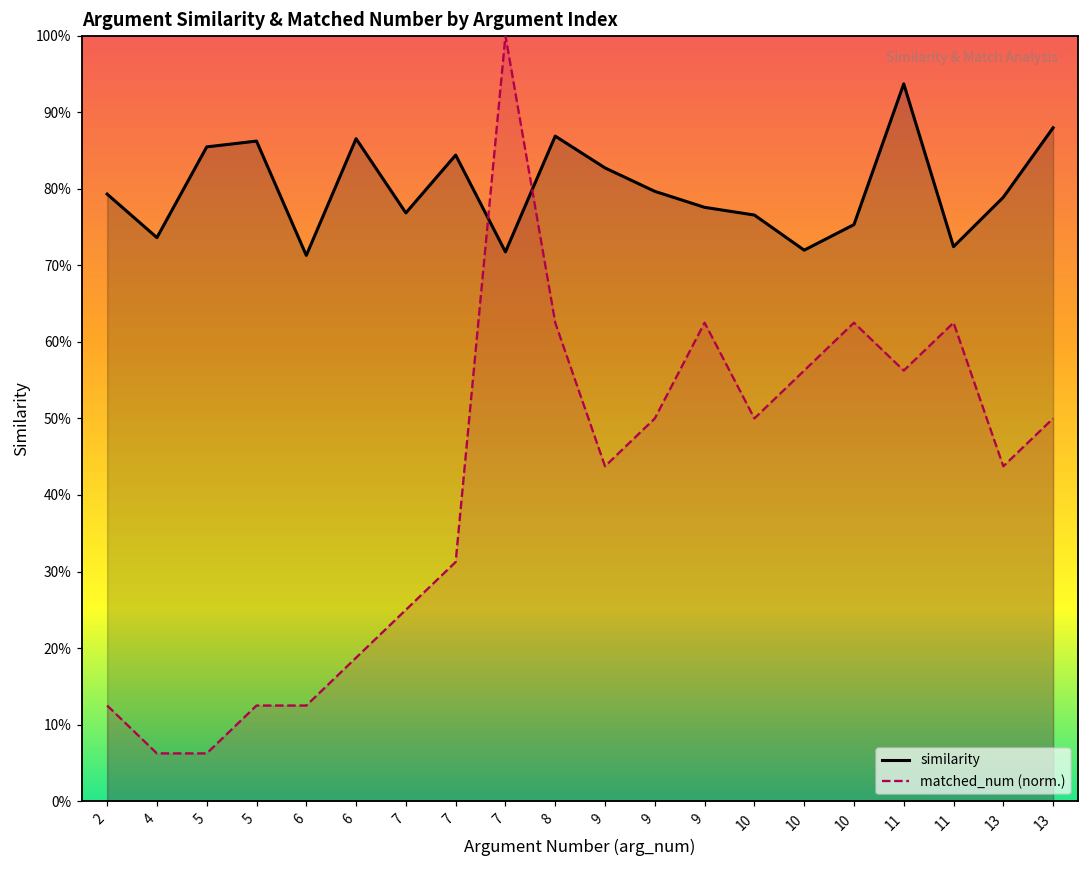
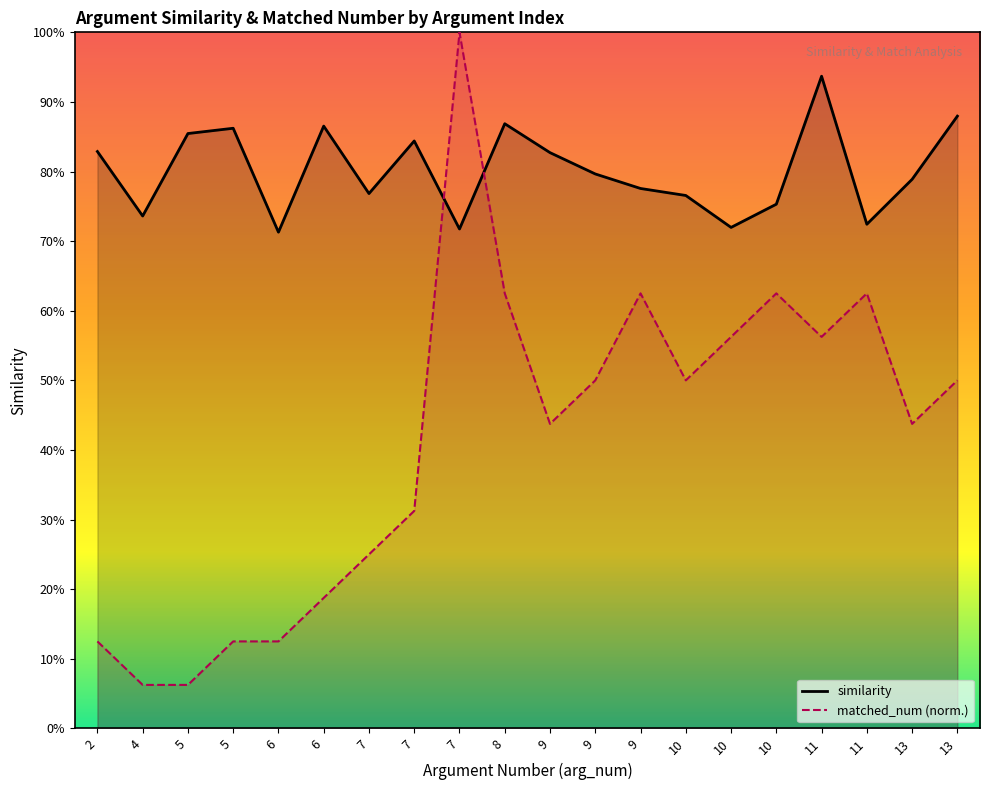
  {
    "similarity": {
-     "2": "79%",
+     "2": "83%",
      "4": "74%",
      "8": "87%"
    },
    "matched_num (norm.)": {
      "2": "13%",
      "4": "6%",
      "8": "63%"
    }
  }
